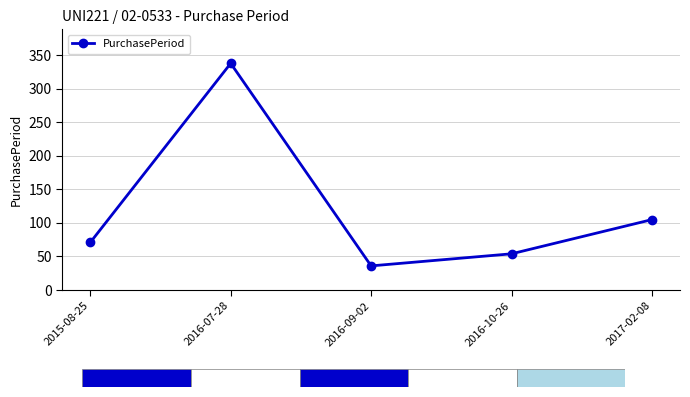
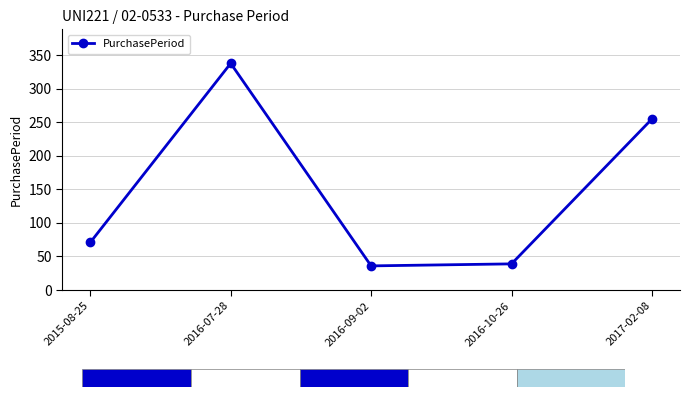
  {
    "UNI221 / 02-0533 - Purchase Period": {
      "2015-08-25": 70,
      "2016-07-28": 340,
      "2016-09-02": 40,
-     "2016-10-26": 50,
-     "2017-02-08": 110
+     "2016-10-26": 40,
+     "2017-02-08": 260
    }
  }
